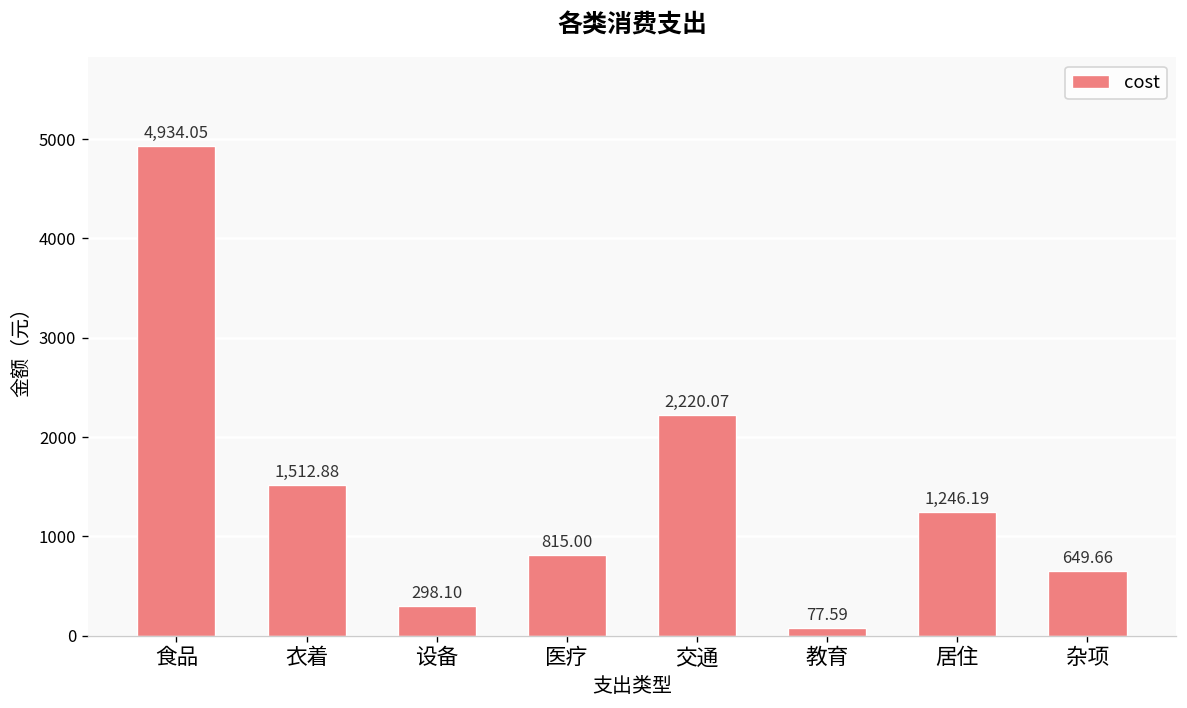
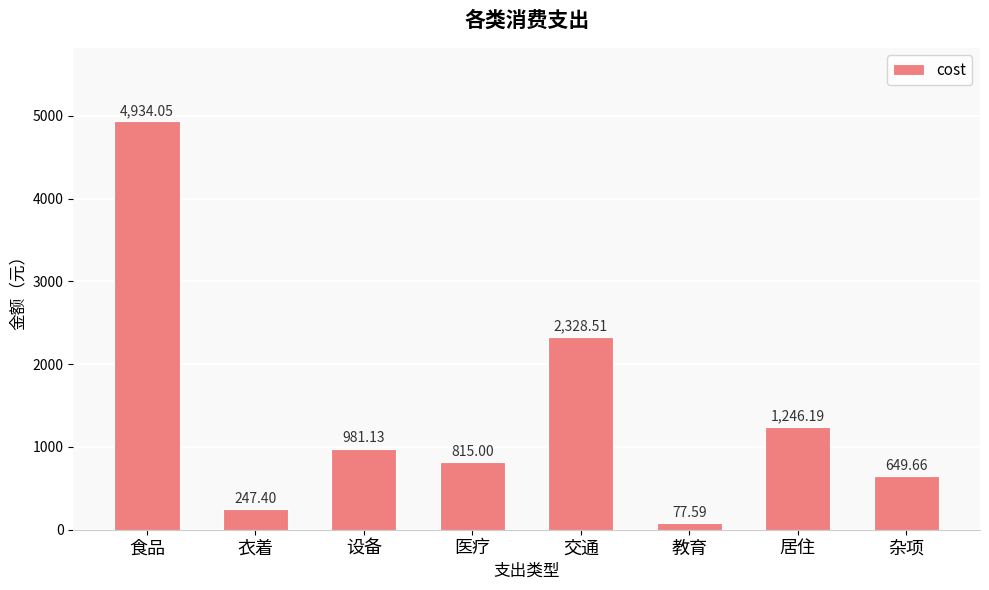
  {
    "食品": "4,934.05",
-   "衣着": "1,512.88",
-   "设备": "298.10",
+   "衣着": "247.40",
+   "设备": "981.13",
    "医疗": "815.00",
-   "交通": "2,220.07",
+   "交通": "2,328.51",
    "教育": "77.59",
    "居住": "1,246.19",
    "杂项": "649.66"
  }
